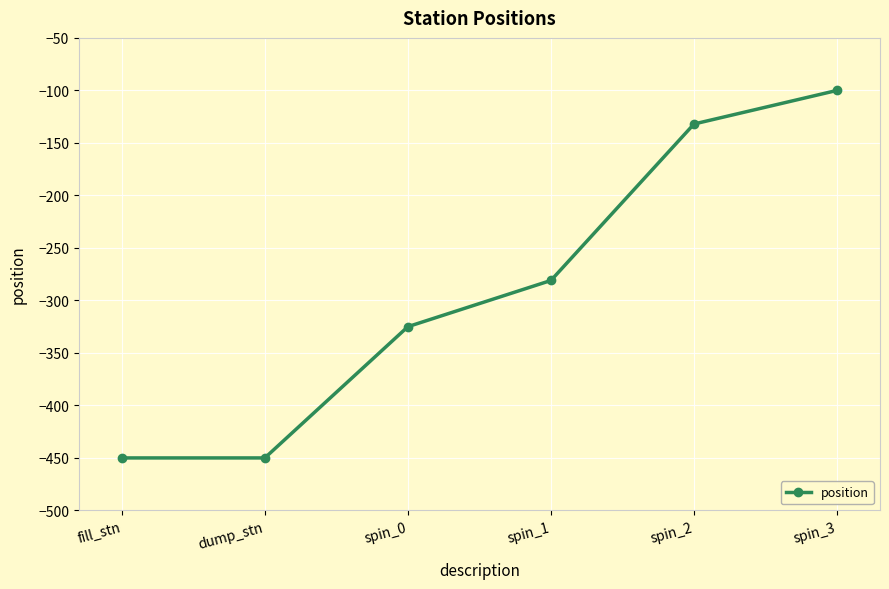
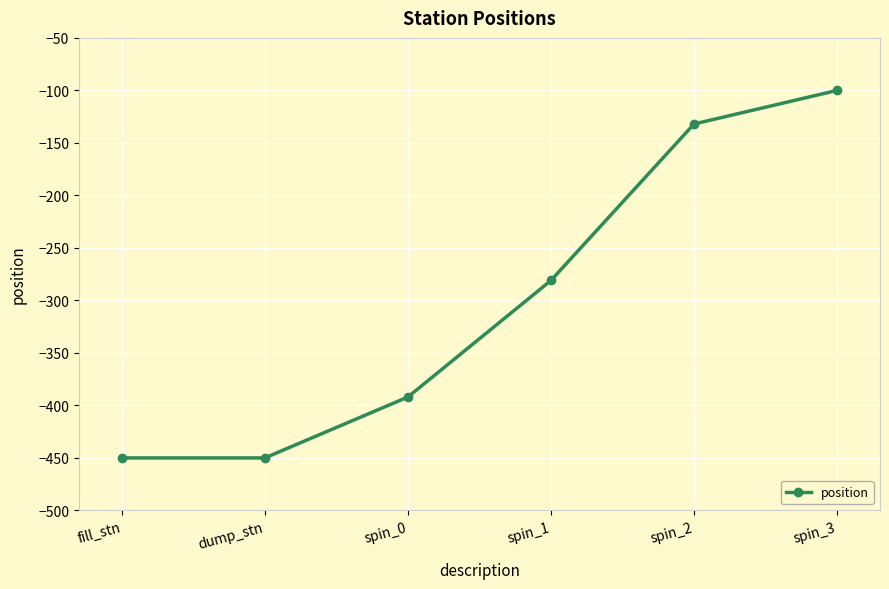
  {
    "fill_stn": -450,
    "dump_stn": -450,
-   "spin_0": -325,
+   "spin_0": -392,
    "spin_1": -281,
    "spin_2": -132,
    "spin_3": -100
  }
